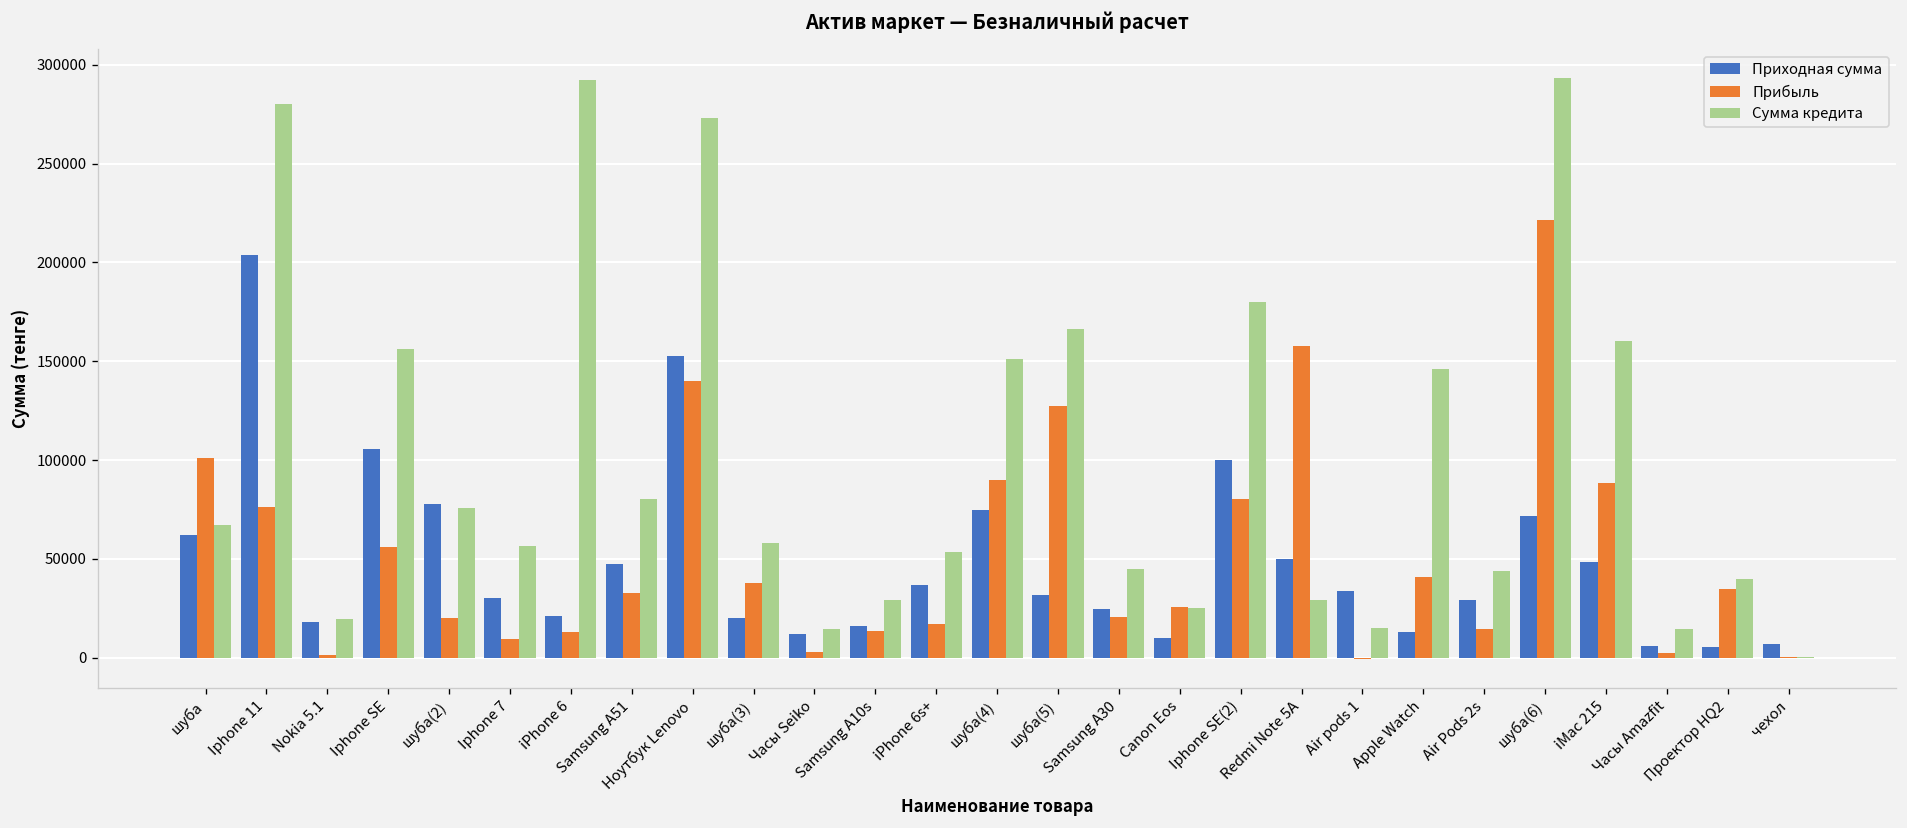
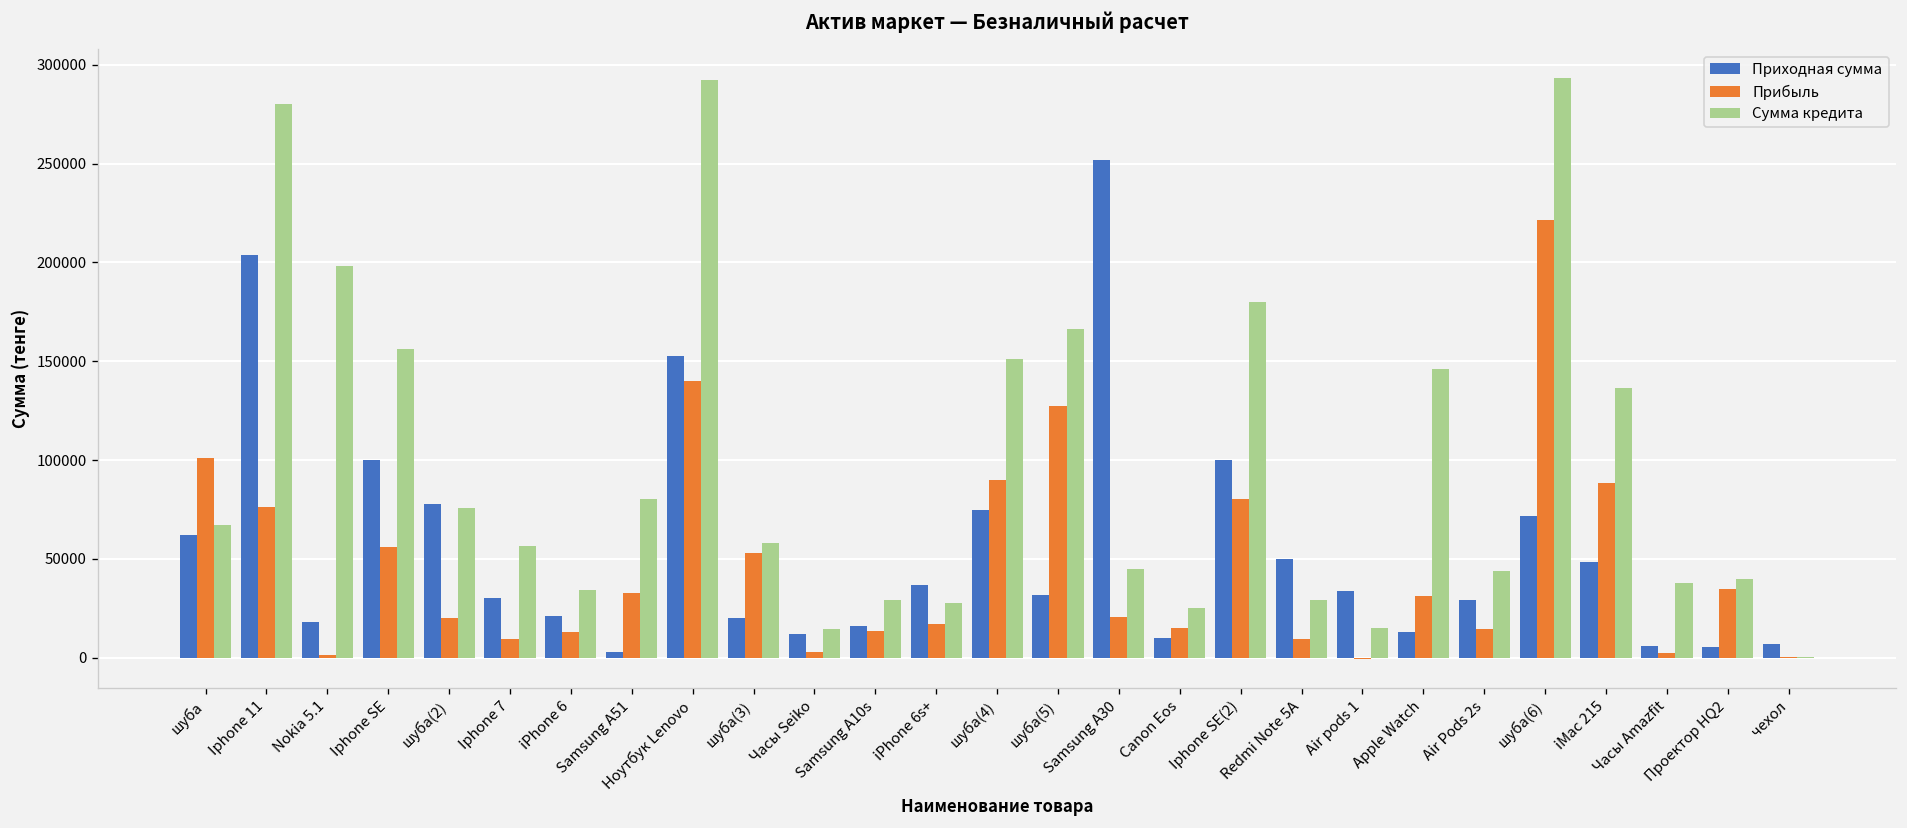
  {
    "Приходная сумма": {
      "шуба": 62000,
      "Iphone 11": 204000,
      "Nokia 5.1": 18000,
-     "Iphone SE": 106000,
+     "Iphone SE": 100000,
      "шуба(2)": 78000,
      "Iphone 7": 30000,
      "iPhone 6": 21000,
-     "Samsung A51": 47000,
+     "Samsung A51": 3000,
      "Ноутбук Lenovo": 153000,
      "шуба(3)": 20000,
      "Часы Seiko": 12000,
      "Samsung A10s": 16000,
      "iPhone 6s+": 37000,
      "шуба(4)": 75000,
      "шуба(5)": 32000,
-     "Samsung А30": 24000,
+     "Samsung А30": 252000,
      "Canon Eos": 10000,
      "Iphone SE(2)": 100000,
      "Redmi Note 5A": 50000,
      "Air pods 1": 34000,
      "Apple Watch": 13000,
      "Air Pods 2s": 29000,
      "шуба(6)": 71000,
      "iMac 215": 48000,
      "Часы Amazfit": 6000,
      "Проектор HQ2": 5000,
      "чехол": 7000
    },
    "Прибыль": {
      "шуба": 101000,
      "Iphone 11": 76000,
      "Iphone SE": 56000,
      "шуба(2)": 20000,
      "Iphone 7": 9000,
      "iPhone 6": 13000,
      "Samsung A51": 33000,
      "Ноутбук Lenovo": 140000,
-     "шуба(3)": 38000,
+     "шуба(3)": 53000,
      "Часы Seiko": 3000,
      "Samsung A10s": 13000,
      "iPhone 6s+": 17000,
      "шуба(4)": 90000,
      "шуба(5)": 127000,
      "Samsung А30": 21000,
-     "Canon Eos": 25000,
+     "Canon Eos": 15000,
      "Iphone SE(2)": 80000,
-     "Redmi Note 5A": 158000,
-     "Apple Watch": 41000,
+     "Redmi Note 5A": 9000,
+     "Apple Watch": 31000,
      "Air Pods 2s": 14000,
      "шуба(6)": 222000,
      "iMac 215": 88000,
      "Часы Amazfit": 2000,
      "Проектор HQ2": 35000
    },
    "Сумма кредита": {
      "шуба": 67000,
      "Iphone 11": 280000,
-     "Nokia 5.1": 20000,
+     "Nokia 5.1": 198000,
      "Iphone SE": 156000,
      "шуба(2)": 76000,
      "Iphone 7": 57000,
-     "iPhone 6": 292000,
+     "iPhone 6": 34000,
      "Samsung A51": 80000,
-     "Ноутбук Lenovo": 273000,
+     "Ноутбук Lenovo": 293000,
      "шуба(3)": 58000,
      "Часы Seiko": 15000,
      "Samsung A10s": 29000,
-     "iPhone 6s+": 54000,
+     "iPhone 6s+": 28000,
      "шуба(4)": 151000,
      "шуба(5)": 166000,
      "Samsung А30": 45000,
      "Canon Eos": 25000,
      "Iphone SE(2)": 180000,
      "Redmi Note 5A": 29000,
      "Air pods 1": 15000,
      "Apple Watch": 146000,
      "Air Pods 2s": 44000,
      "шуба(6)": 293000,
-     "iMac 215": 160000,
-     "Часы Amazfit": 15000,
+     "iMac 215": 137000,
+     "Часы Amazfit": 38000,
      "Проектор HQ2": 40000
    }
  }
